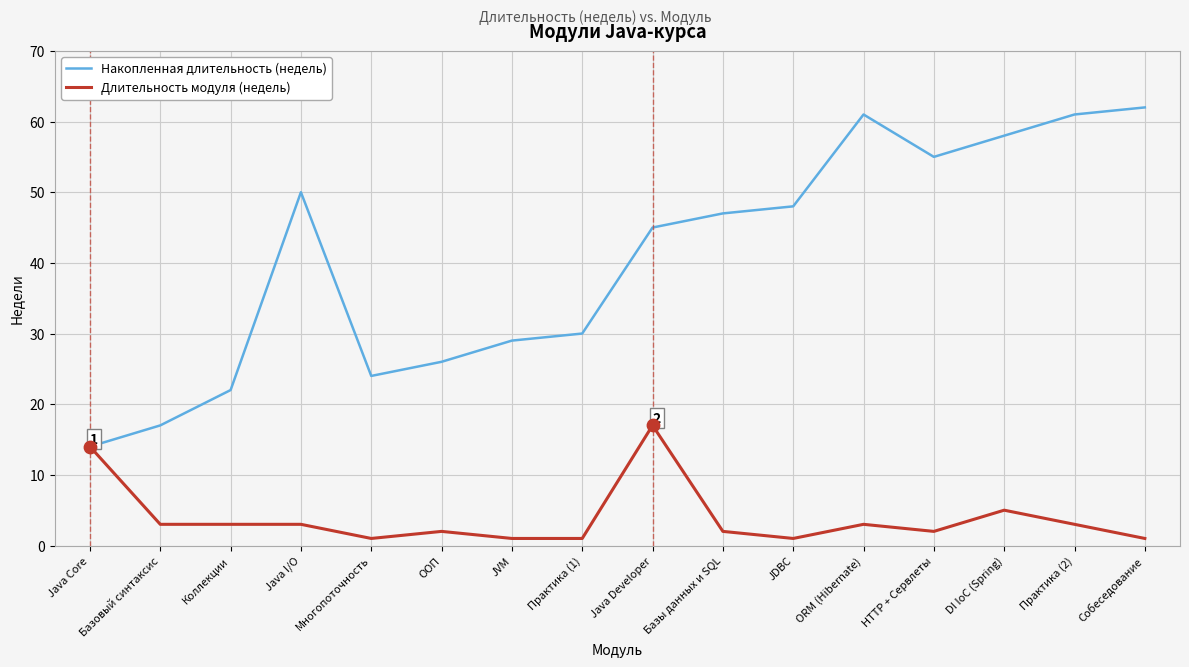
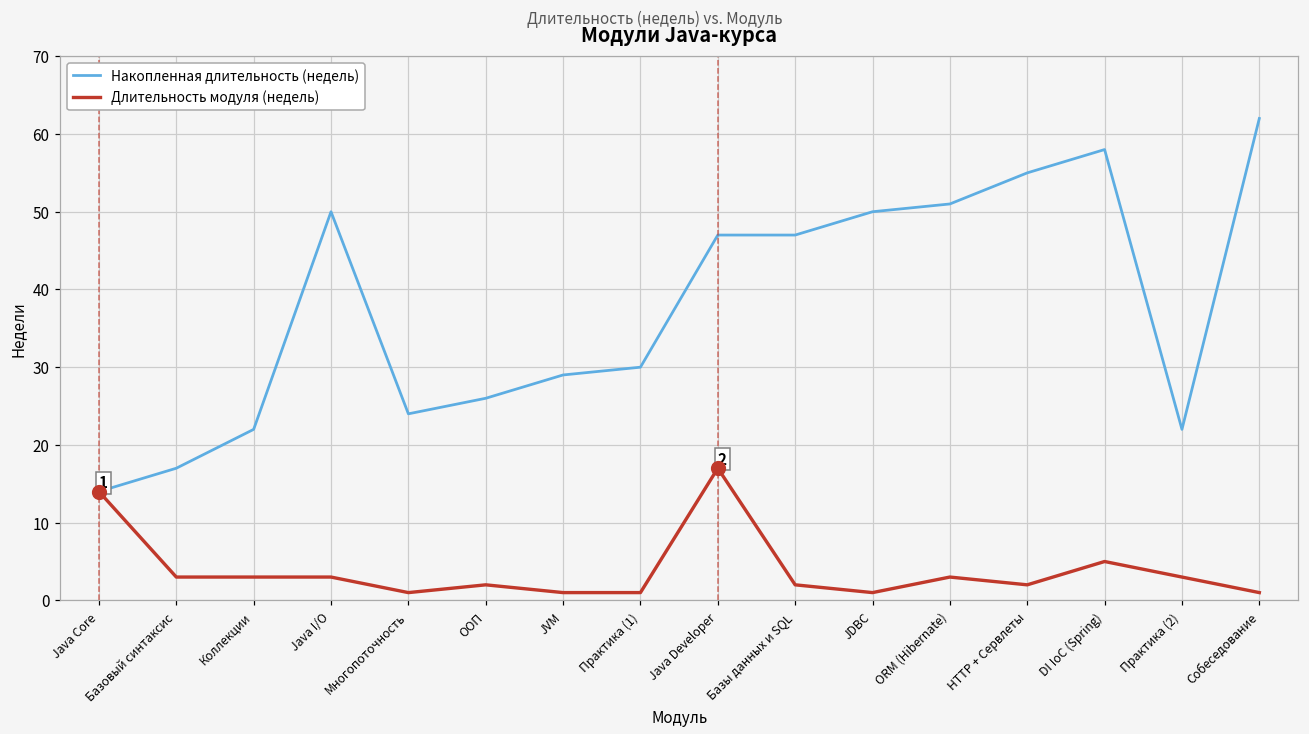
  {
    "Накопленная длительность (недель)": {
      "Базовый синтаксис": 17,
      "Коллекции": 22,
      "Java I/O": 50,
      "Многопоточность": 24,
      "ООП": 26,
      "JVM": 29,
      "Практика (1)": 30,
-     "Java Developer": 45,
+     "Java Developer": 47,
      "Базы данных и SQL": 47,
-     "JDBC": 48,
-     "ORM (Hibernate)": 61,
+     "JDBC": 50,
+     "ORM (Hibernate)": 51,
      "HTTP + Сервлеты": 55,
      "DI IoC (Spring)": 58,
-     "Практика (2)": 61,
+     "Практика (2)": 22,
      "Собеседование": 62
    }
  }
